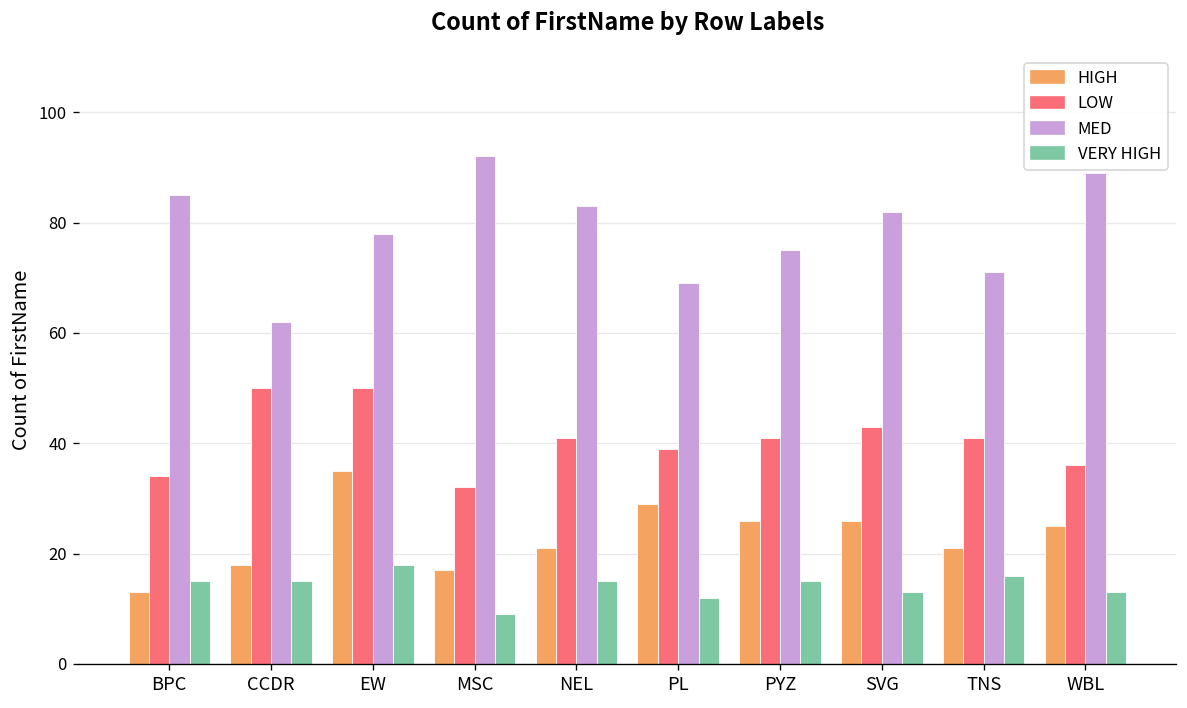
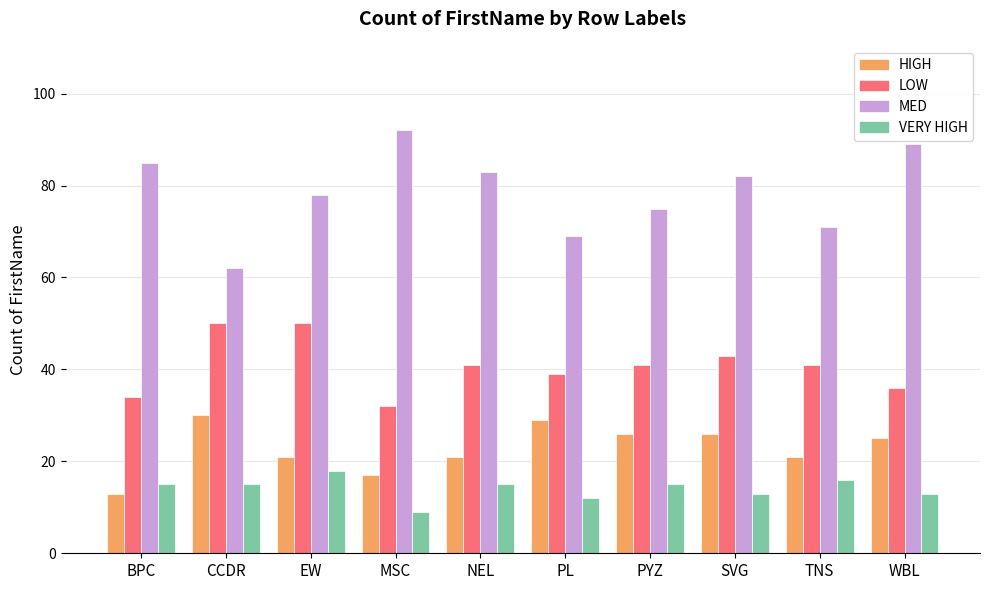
  {
    "HIGH": {
      "BPC": 13,
-     "CCDR": 18,
-     "EW": 35,
+     "CCDR": 30,
+     "EW": 21,
      "MSC": 17,
      "NEL": 21,
      "PL": 29,
      "PYZ": 26,
      "SVG": 26,
      "TNS": 21,
      "WBL": 25
    },
    "LOW": {
      "BPC": 34,
      "CCDR": 50,
      "EW": 50,
      "MSC": 32,
      "NEL": 41,
      "PL": 39,
      "PYZ": 41,
      "SVG": 43,
      "TNS": 41,
      "WBL": 36
    },
    "MED": {
      "BPC": 85,
      "CCDR": 62,
      "EW": 78,
      "MSC": 92,
      "NEL": 83,
      "PL": 69,
      "PYZ": 75,
      "SVG": 82,
      "TNS": 71,
      "WBL": 89
    },
    "VERY HIGH": {
      "BPC": 15,
      "CCDR": 15,
      "EW": 18,
      "MSC": 9,
      "NEL": 15,
      "PL": 12,
      "PYZ": 15,
      "SVG": 13,
      "TNS": 16,
      "WBL": 13
    }
  }
